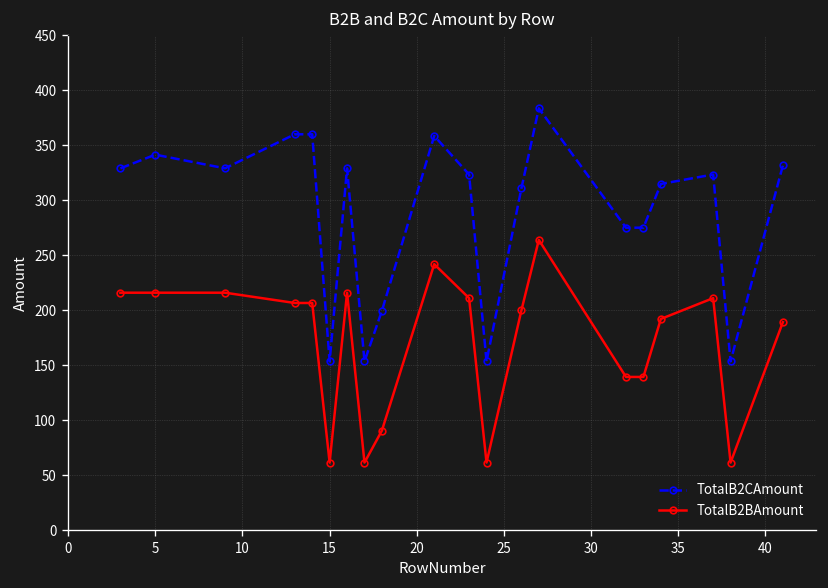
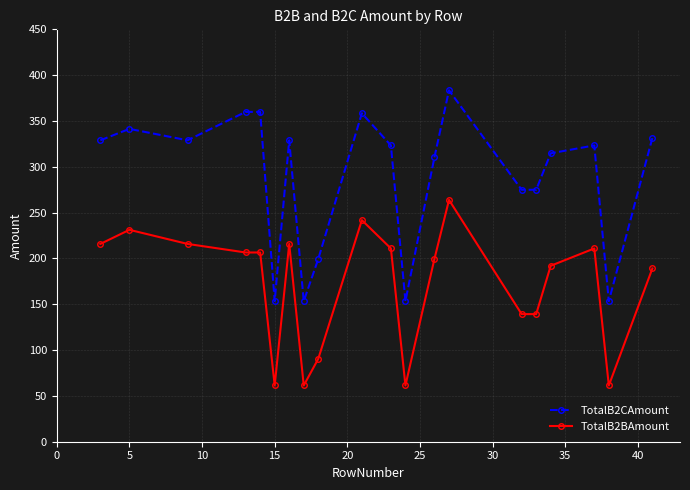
  {
    "TotalB2CAmount": {
      "5": 340,
      "15": 150
    },
    "TotalB2BAmount": {
-     "5": 220,
+     "5": 230,
      "15": 60
    }
  }
